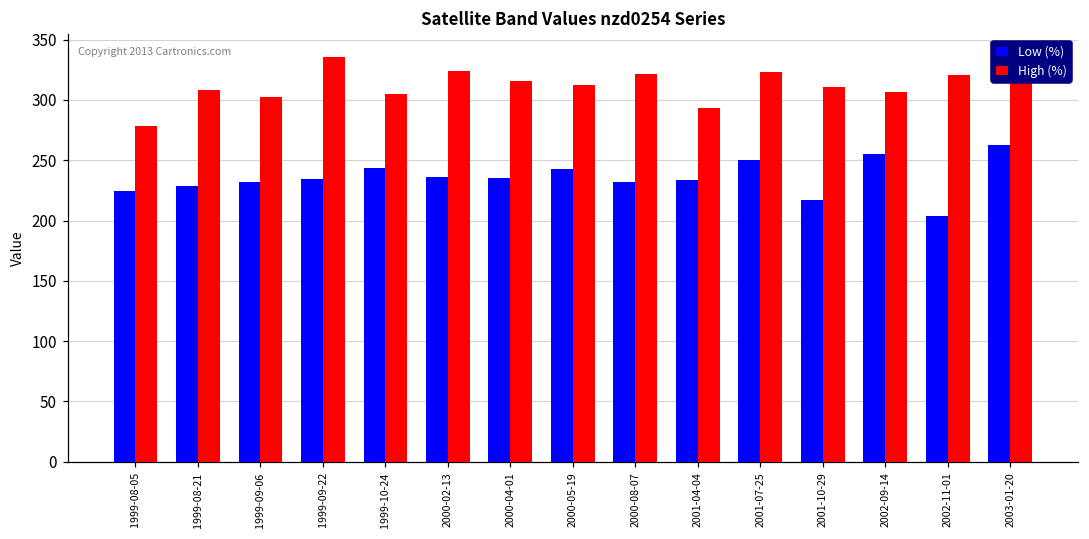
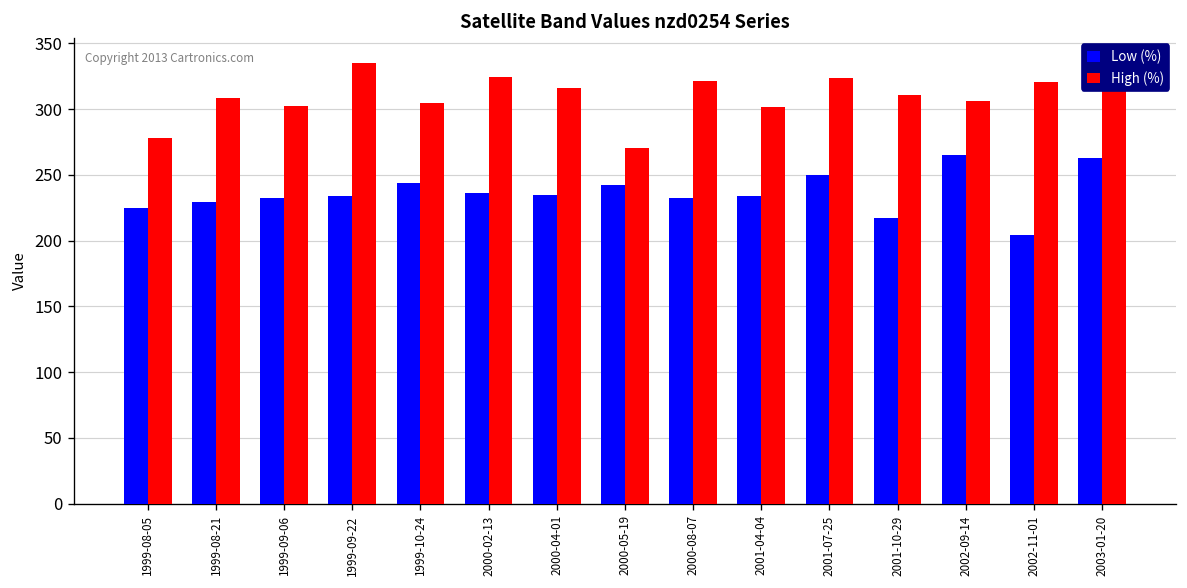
  {
    "Low (%)": {
      "1999-08-05": 225,
      "1999-08-21": 229,
      "1999-09-06": 232,
      "1999-09-22": 234,
      "1999-10-24": 243,
      "2000-02-13": 236,
      "2000-04-01": 235,
      "2000-05-19": 242,
      "2000-08-07": 232,
      "2001-04-04": 234,
      "2001-07-25": 250,
      "2001-10-29": 217,
-     "2002-09-14": 255,
+     "2002-09-14": 265,
      "2002-11-01": 204,
      "2003-01-20": 263
    },
    "High (%)": {
      "1999-08-05": 278,
      "1999-08-21": 308,
      "1999-09-06": 302,
      "1999-09-22": 335,
      "1999-10-24": 305,
      "2000-02-13": 324,
      "2000-04-01": 316,
-     "2000-05-19": 313,
+     "2000-05-19": 270,
      "2000-08-07": 321,
-     "2001-04-04": 294,
+     "2001-04-04": 301,
      "2001-07-25": 323,
      "2001-10-29": 311,
      "2002-09-14": 306,
      "2002-11-01": 321
    }
  }
